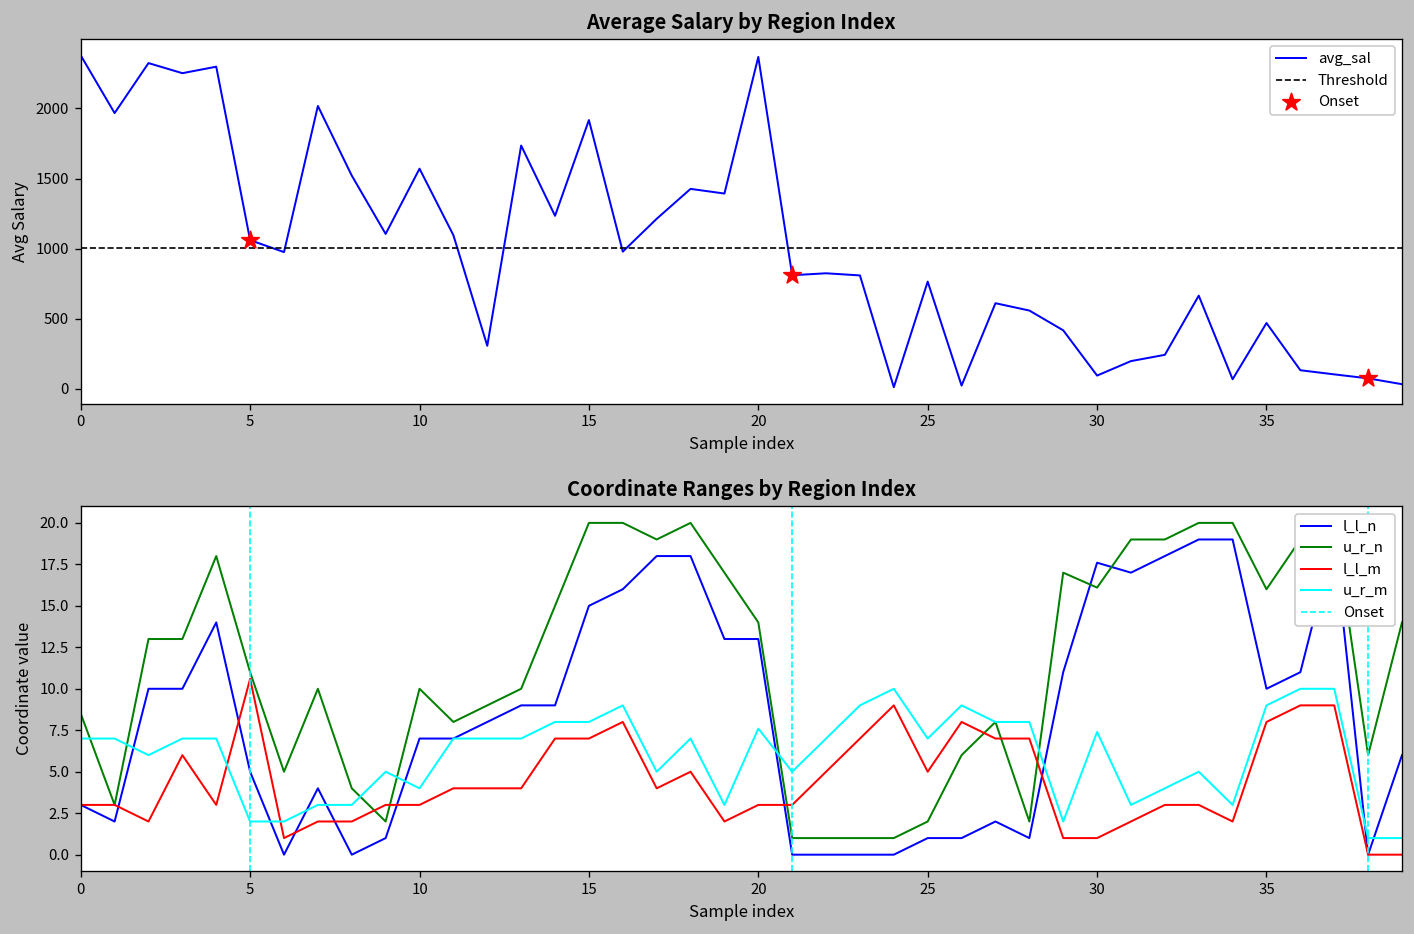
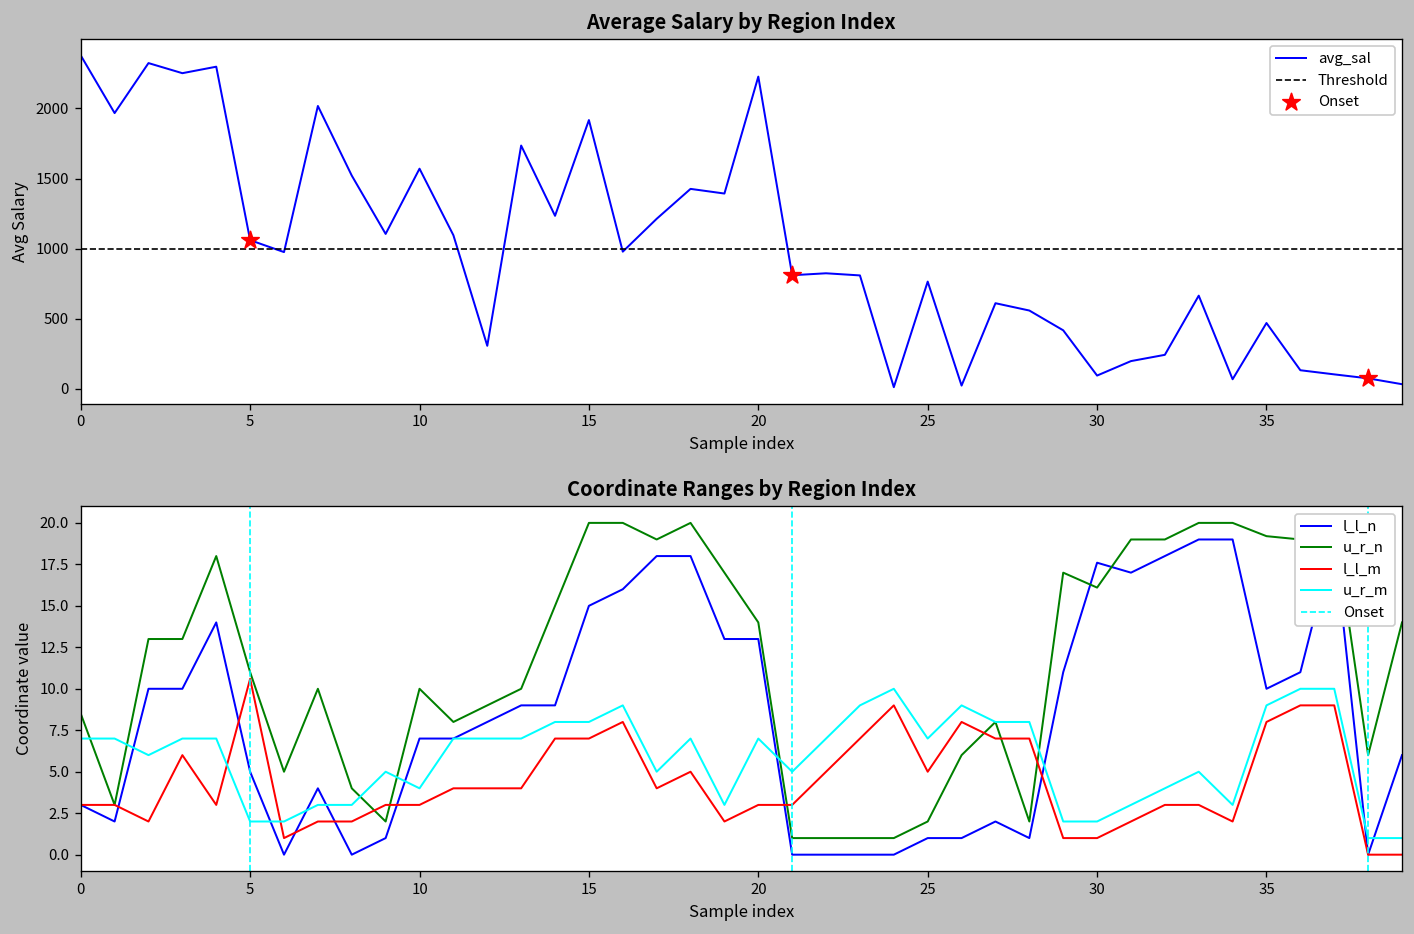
  {
    "Average Salary by Region Index": {
      "avg_sal": {
        "0": 2380,
        "10": 1570,
        "15": 1920,
-       "20": 2370,
+       "20": 2230,
        "25": 760,
        "30": 90,
        "35": 470
      }
    },
    "Coordinate Ranges by Region Index": {
      "l_l_n": {
        "5": 5.0,
        "10": 7.0,
        "15": 15.0,
        "20": 13.0,
        "25": 1.0,
        "30": 17.6,
        "35": 10.0
      },
      "u_r_n": {
        "0": 8.5,
        "5": 11.0,
        "10": 10.0,
        "15": 20.0,
        "20": 14.0,
        "25": 2.0,
        "30": 16.1,
-       "35": 16.0
+       "35": 19.2
      },
      "l_l_m": {
        "5": 10.6,
        "10": 3.0,
        "15": 7.0,
        "20": 3.0,
        "25": 5.0,
        "30": 1.0,
        "35": 8.0
      },
      "u_r_m": {
        "0": 7.0,
        "5": 2.0,
        "10": 4.0,
        "15": 8.0,
-       "20": 7.6,
+       "20": 7.0,
        "25": 7.0,
-       "30": 7.4,
+       "30": 2.0,
        "35": 9.0
      }
    }
  }
